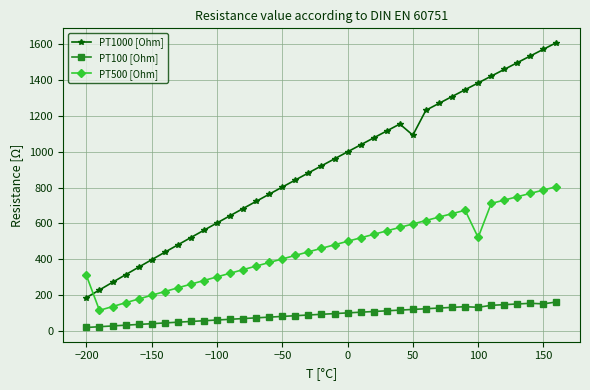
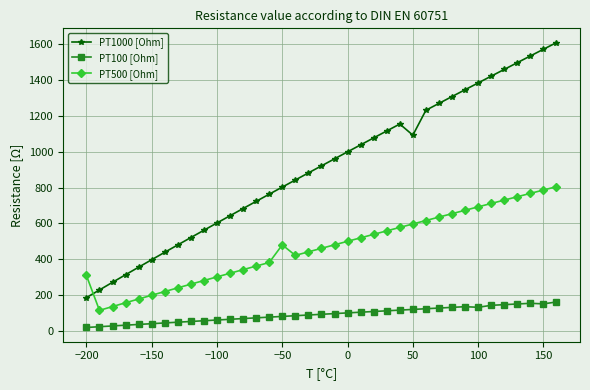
  {
    "PT1000 [Ohm]": {
      "−200": 190,
      "−150": 400,
      "−100": 600,
      "−50": 800,
      "0": 1000,
      "50": 1090,
      "100": 1390,
      "150": 1570
    },
    "PT100 [Ohm]": {
      "−200": 20,
      "−150": 40,
      "−100": 60,
      "−50": 80,
      "0": 100,
      "50": 120,
      "100": 130,
      "150": 150
    },
    "PT500 [Ohm]": {
      "−200": 310,
      "−150": 200,
      "−100": 300,
-     "−50": 400,
+     "−50": 480,
      "0": 500,
      "50": 600,
-     "100": 520,
+     "100": 690,
      "150": 790
    }
  }
